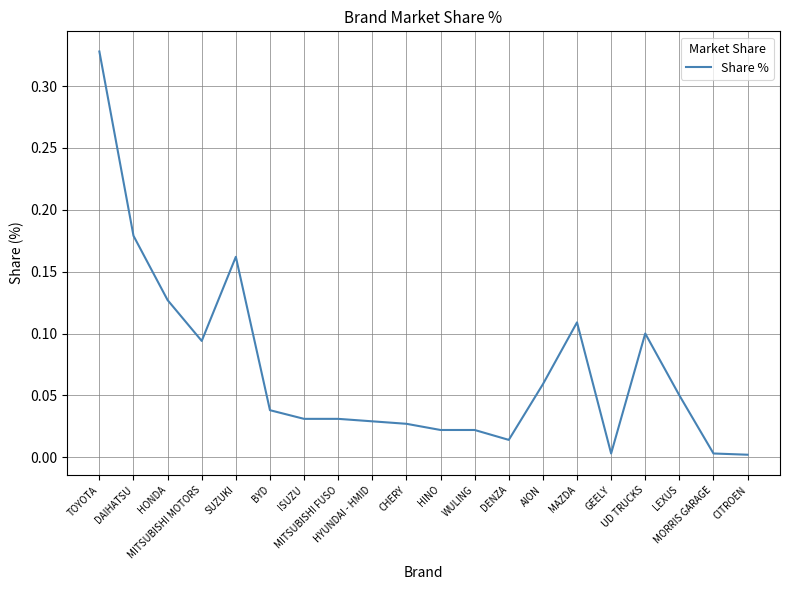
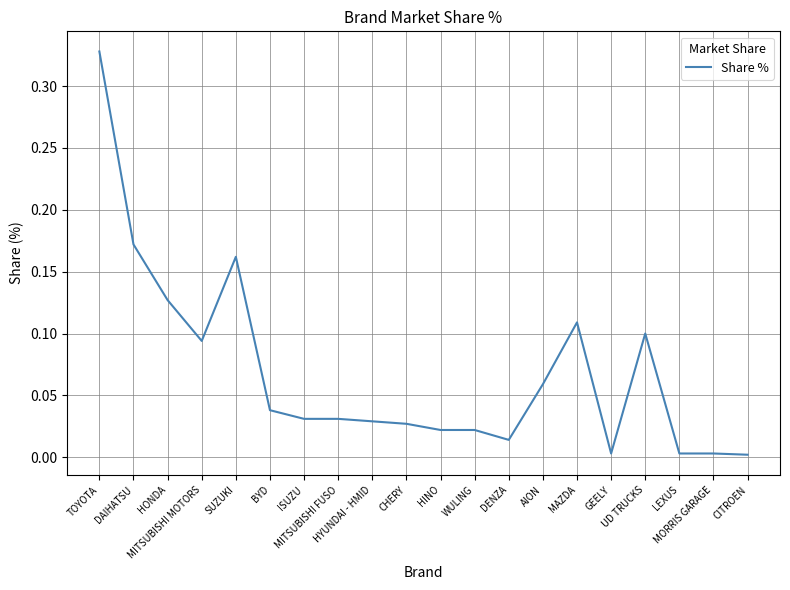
  {
    "TOYOTA": 0.328,
-   "DAIHATSU": 0.179,
+   "DAIHATSU": 0.172,
    "HONDA": 0.127,
    "MITSUBISHI MOTORS": 0.094,
    "SUZUKI": 0.162,
    "BYD": 0.038,
    "ISUZU": 0.031,
    "MITSUBISHI FUSO": 0.031,
    "HYUNDAI - HMID": 0.029,
    "CHERY": 0.027,
    "HINO": 0.022,
    "WULING": 0.022,
    "DENZA": 0.014,
    "AION": 0.059,
    "MAZDA": 0.109,
    "GEELY": 0.003,
    "UD TRUCKS": 0.100,
-   "LEXUS": 0.050,
+   "LEXUS": 0.003,
    "MORRIS GARAGE": 0.003,
    "CITROEN": 0.002
  }
